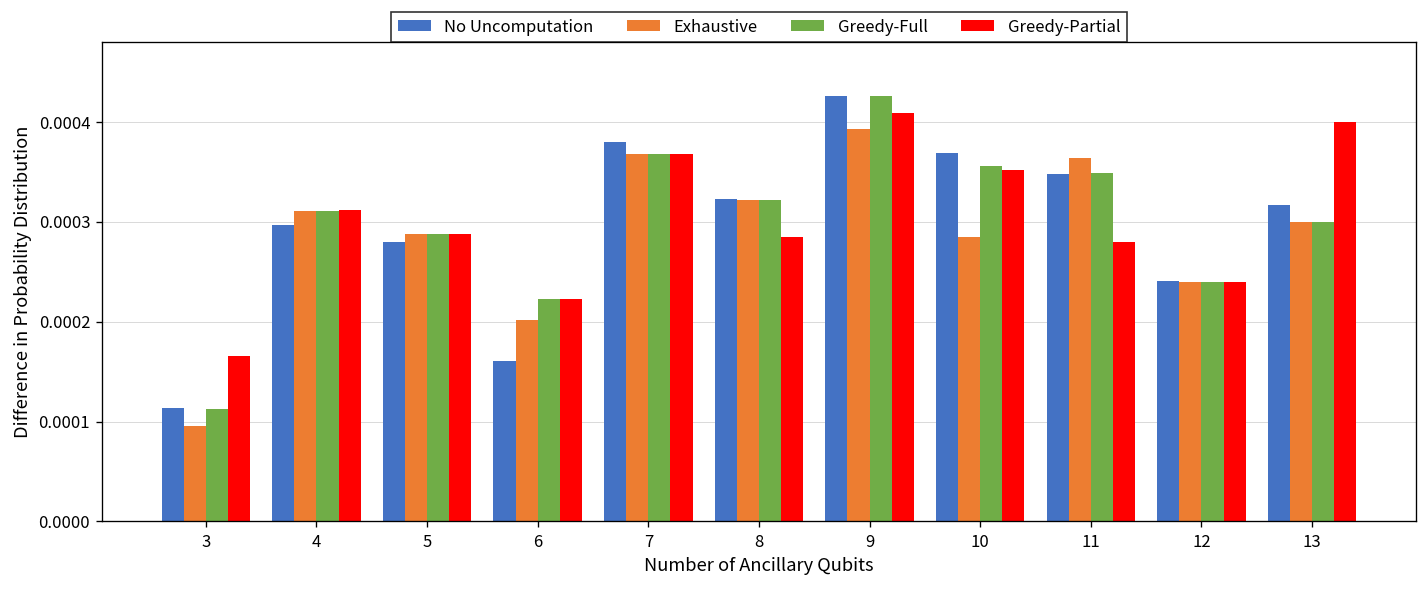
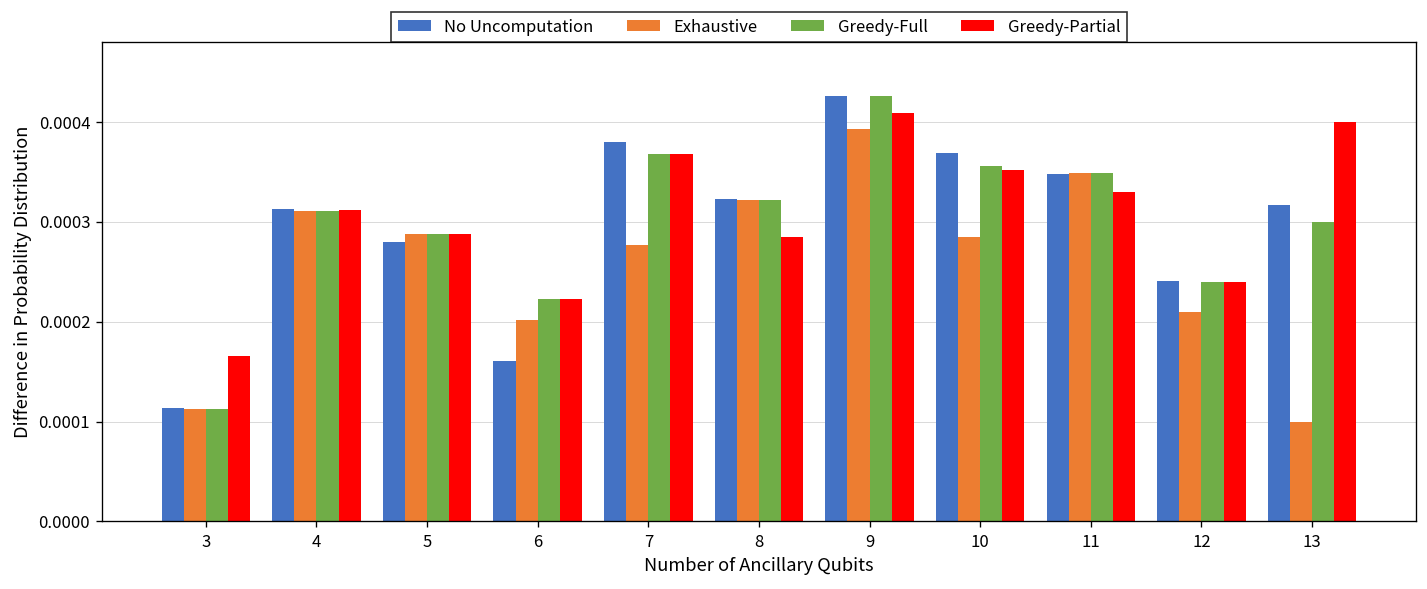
  {
    "No Uncomputation": {
      "3": 0.00011,
-     "4": 0.00030,
+     "4": 0.00031,
      "5": 0.00028,
      "6": 0.00016,
      "7": 0.00038,
      "8": 0.00032,
      "9": 0.00043,
      "10": 0.00037,
      "11": 0.00035,
      "12": 0.00024,
      "13": 0.00032
    },
    "Exhaustive": {
-     "3": 0.00010,
+     "3": 0.00011,
      "4": 0.00031,
      "5": 0.00029,
      "6": 0.00020,
-     "7": 0.00037,
+     "7": 0.00028,
      "8": 0.00032,
      "9": 0.00039,
      "10": 0.00029,
-     "11": 0.00036,
-     "12": 0.00024,
-     "13": 0.0003
+     "11": 0.00035,
+     "12": 0.00021,
+     "13": 0.0001
    },
    "Greedy-Full": {
      "3": 0.00011,
      "4": 0.00031,
      "5": 0.00029,
      "6": 0.00022,
      "7": 0.00037,
      "8": 0.00032,
      "9": 0.00043,
      "10": 0.00036,
      "11": 0.00035,
      "12": 0.00024,
      "13": 0.00030
    },
    "Greedy-Partial": {
      "3": 0.00017,
      "4": 0.00031,
      "5": 0.00029,
      "6": 0.00022,
      "7": 0.00037,
      "8": 0.00029,
      "9": 0.00041,
      "10": 0.00035,
-     "11": 0.00028,
+     "11": 0.00033,
      "12": 0.00024,
      "13": 0.00040
    }
  }
